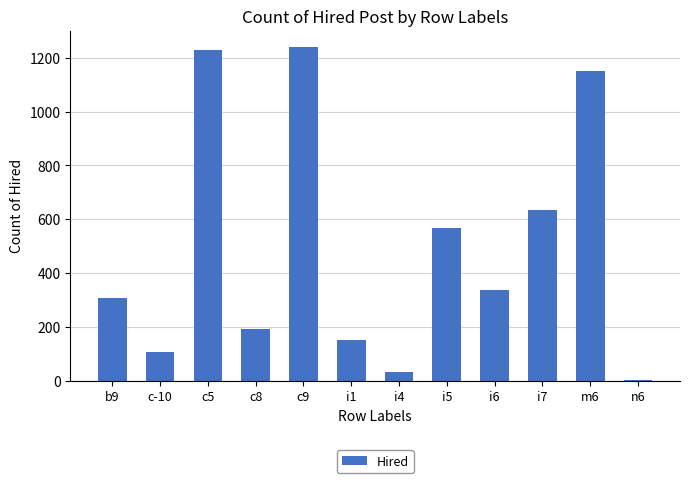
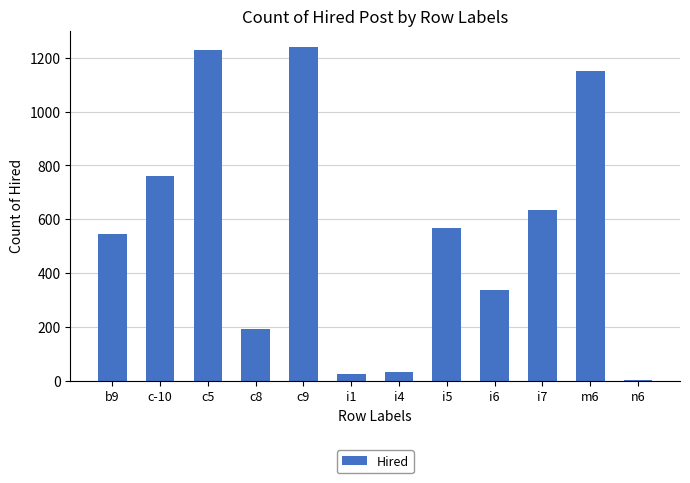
  {
-   "b9": 310,
-   "c-10": 110,
+   "b9": 550,
+   "c-10": 760,
    "c5": 1230,
    "c8": 190,
    "c9": 1240,
-   "i1": 150,
+   "i1": 30,
    "i4": 30,
    "i5": 570,
    "i6": 340,
    "i7": 630,
    "m6": 1150
  }
